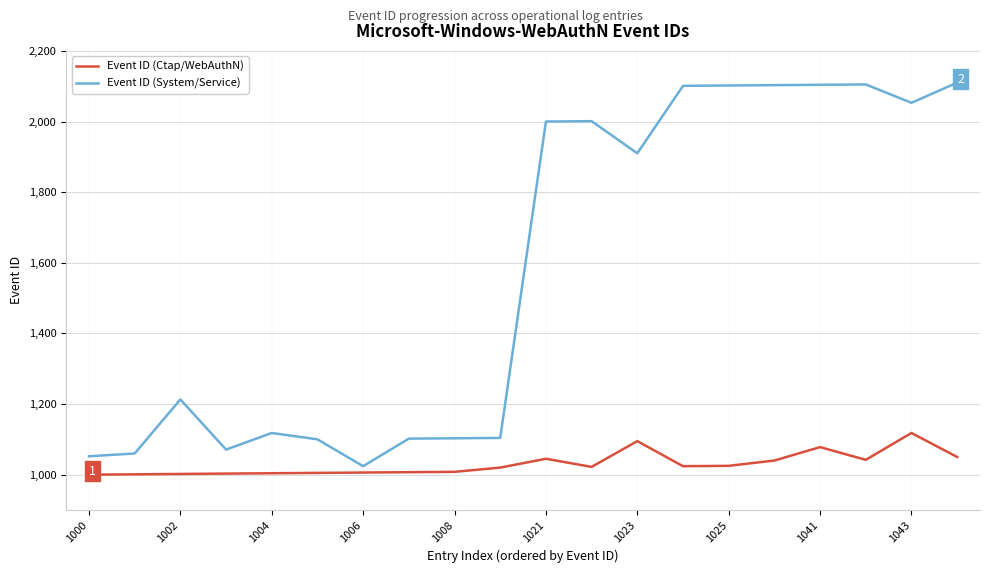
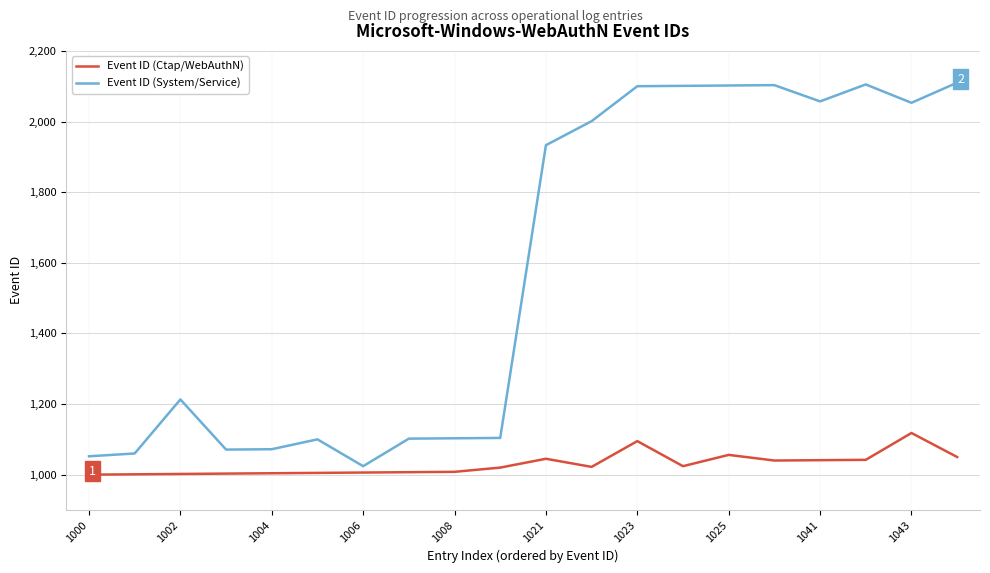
  {
    "Event ID (Ctap/WebAuthN)": {
      "1002": "1,000",
      "1004": "1,000",
      "1006": "1,010",
      "1008": "1,010",
      "1021": "1,050",
      "1023": "1,100",
-     "1025": "1,030",
-     "1041": "1,080",
+     "1025": "1,060",
+     "1041": "1,040",
      "1043": "1,120"
    },
    "Event ID (System/Service)": {
      "1000": "1,050",
      "1002": "1,210",
-     "1004": "1,120",
+     "1004": "1,070",
      "1006": "1,020",
      "1008": "1,100",
-     "1021": "2,000",
-     "1023": "1,910",
+     "1021": "1,930",
+     "1023": "2,100",
      "1025": "2,100",
-     "1041": "2,100",
+     "1041": "2,060",
      "1043": "2,050"
    }
  }
